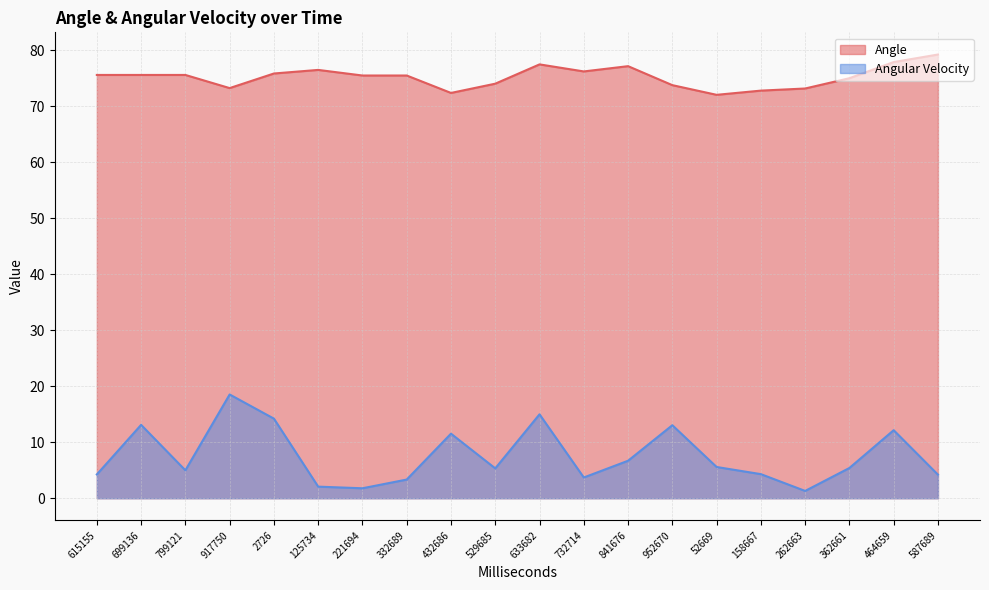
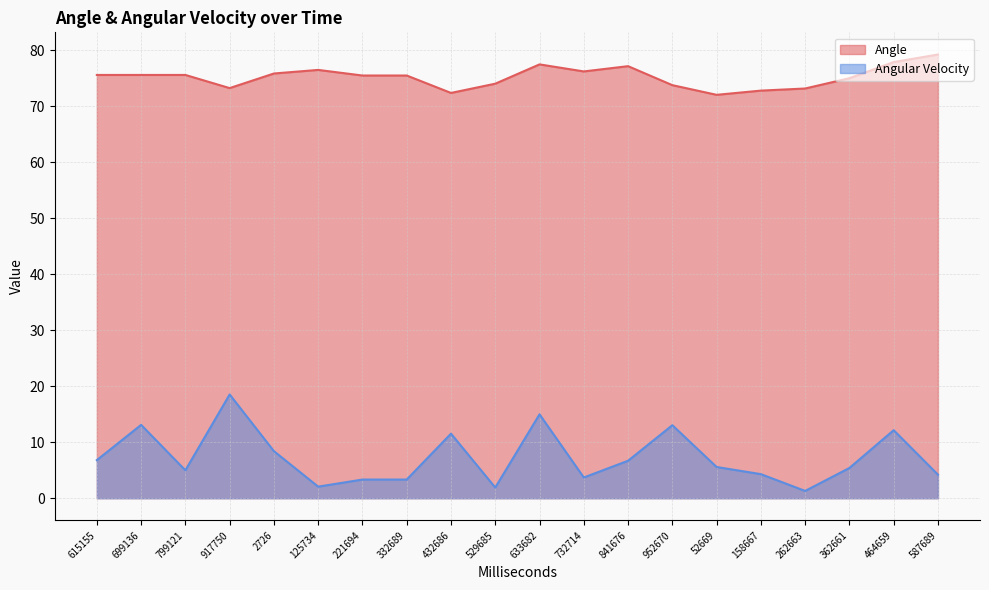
  {
    "Angle": {
      "615155": 76,
      "699136": 76,
      "799121": 76,
      "917750": 73,
      "2726": 76,
      "125734": 76,
      "221694": 75,
      "332689": 75,
      "432686": 72,
      "529685": 74,
      "633682": 77,
      "732714": 76,
      "841676": 77,
      "952670": 74,
      "52669": 72,
      "158667": 73,
      "262663": 73
    },
    "Angular Velocity": {
-     "615155": 4,
+     "615155": 7,
      "699136": 13,
      "799121": 5,
      "917750": 19,
-     "2726": 14,
+     "2726": 8,
      "125734": 2,
-     "221694": 2,
+     "221694": 3,
      "332689": 3,
      "432686": 12,
-     "529685": 5,
+     "529685": 2,
      "633682": 15,
      "732714": 4,
      "841676": 7,
      "952670": 13,
      "52669": 6,
      "158667": 4,
      "262663": 1,
      "362661": 5,
      "464659": 12,
      "587689": 4
    }
  }
